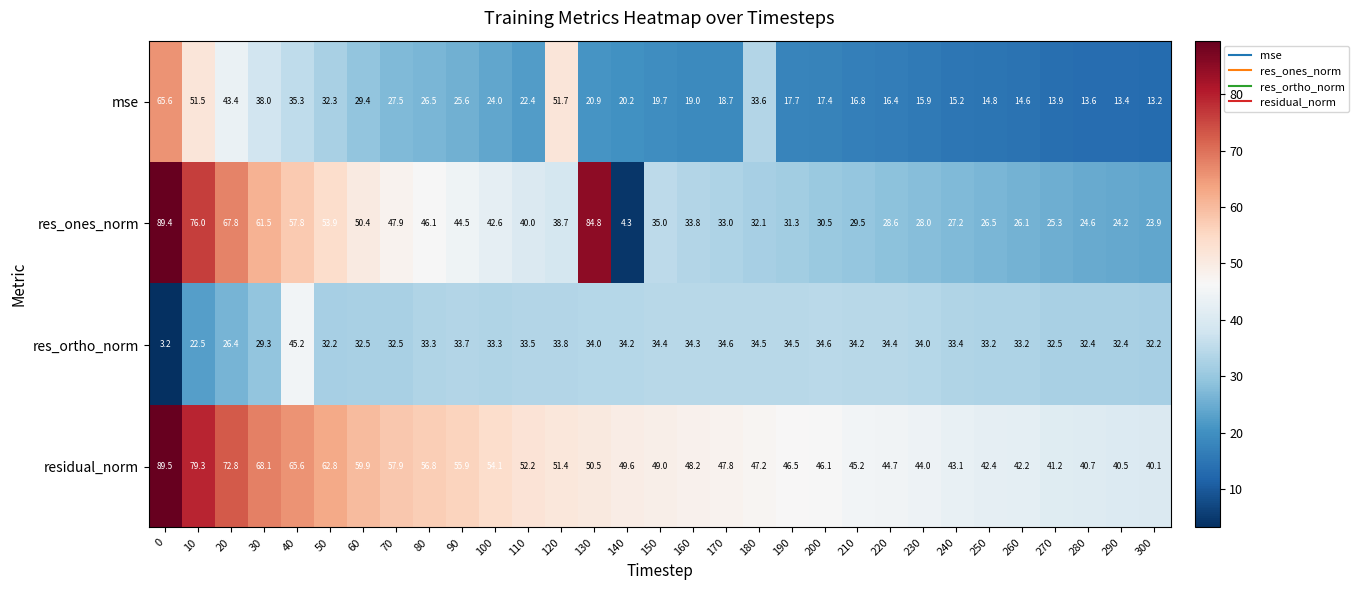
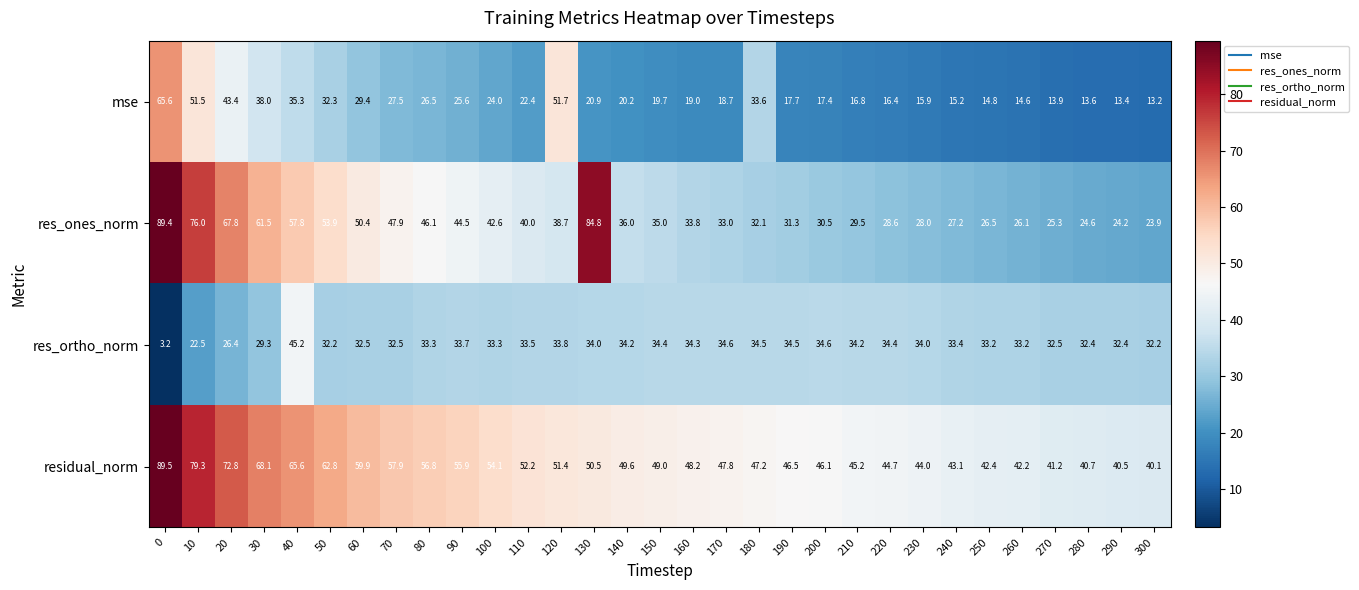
  {
    "mse": {
      "0": 65.6,
      "10": 51.5,
      "20": 43.4,
      "30": 38.0,
      "40": 35.3,
      "50": 32.3,
      "60": 29.4,
      "70": 27.5,
      "80": 26.5,
      "90": 25.6,
      "100": 24.0,
      "110": 22.4,
      "120": 51.7,
      "130": 20.9,
      "140": 20.2,
      "150": 19.7,
      "160": 19.0,
      "170": 18.7,
      "180": 33.6,
      "190": 17.7,
      "200": 17.4,
      "210": 16.8,
      "220": 16.4,
      "230": 15.9,
      "240": 15.2,
      "250": 14.8,
      "260": 14.6,
      "270": 13.9,
      "280": 13.6,
      "290": 13.4,
      "300": 13.2
    },
    "res_ones_norm": {
      "0": 89.4,
      "10": 76.0,
      "20": 67.8,
      "30": 61.5,
      "40": 57.8,
      "50": 53.9,
      "60": 50.4,
      "70": 47.9,
      "80": 46.1,
      "90": 44.5,
      "100": 42.6,
      "110": 40.0,
      "120": 38.7,
      "130": 84.8,
-     "140": 4.3,
+     "140": 36.0,
      "150": 35.0,
      "160": 33.8,
      "170": 33.0,
      "180": 32.1,
      "190": 31.3,
      "200": 30.5,
      "210": 29.5,
      "220": 28.6,
      "230": 28.0,
      "240": 27.2,
      "250": 26.5,
      "260": 26.1,
      "270": 25.3,
      "280": 24.6,
      "290": 24.2,
      "300": 23.9
    },
    "res_ortho_norm": {
      "0": 3.2,
      "10": 22.5,
      "20": 26.4,
      "30": 29.3,
      "40": 45.2,
      "50": 32.2,
      "60": 32.5,
      "70": 32.5,
      "80": 33.3,
      "90": 33.7,
      "100": 33.3,
      "110": 33.5,
      "120": 33.8,
      "130": 34.0,
      "140": 34.2,
      "150": 34.4,
      "160": 34.3,
      "170": 34.6,
      "180": 34.5,
      "190": 34.5,
      "200": 34.6,
      "210": 34.2,
      "220": 34.4,
      "230": 34.0,
      "240": 33.4,
      "250": 33.2,
      "260": 33.2,
      "270": 32.5,
      "280": 32.4,
      "290": 32.4,
      "300": 32.2
    },
    "residual_norm": {
      "0": 89.5,
      "10": 79.3,
      "20": 72.8,
      "30": 68.1,
      "40": 65.6,
      "50": 62.8,
      "60": 59.9,
      "70": 57.9,
      "80": 56.8,
      "90": 55.9,
      "100": 54.1,
      "110": 52.2,
      "120": 51.4,
      "130": 50.5,
      "140": 49.6,
      "150": 49.0,
      "160": 48.2,
      "170": 47.8,
      "180": 47.2,
      "190": 46.5,
      "200": 46.1,
      "210": 45.2,
      "220": 44.7,
      "230": 44.0,
      "240": 43.1,
      "250": 42.4,
      "260": 42.2,
      "270": 41.2,
      "280": 40.7,
      "290": 40.5,
      "300": 40.1
    }
  }
